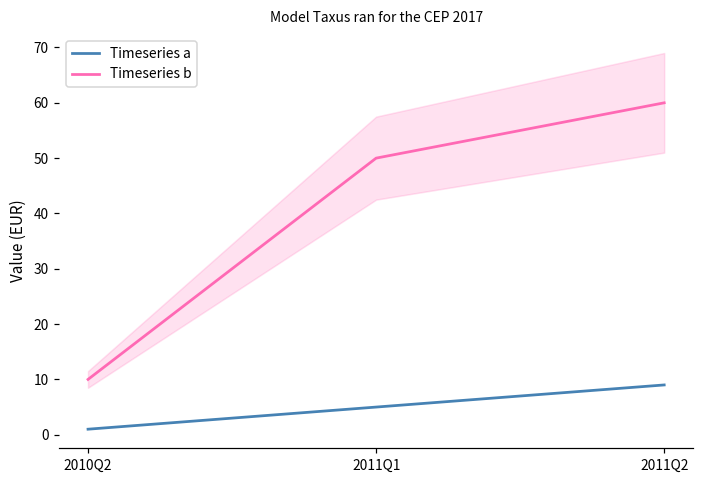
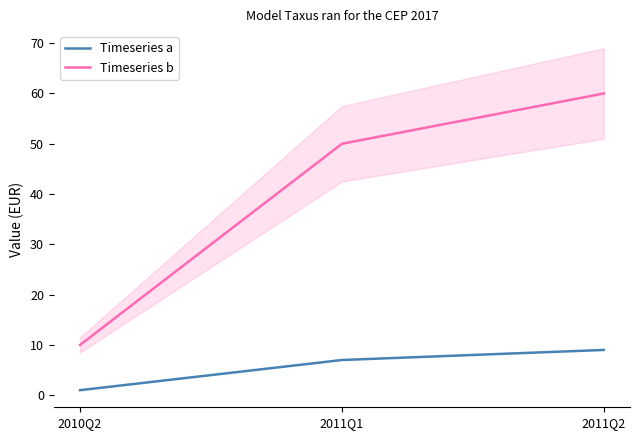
  {
    "Timeseries a": {
      "2010Q2": 1,
-     "2011Q1": 5,
+     "2011Q1": 7,
      "2011Q2": 9
    }
  }
